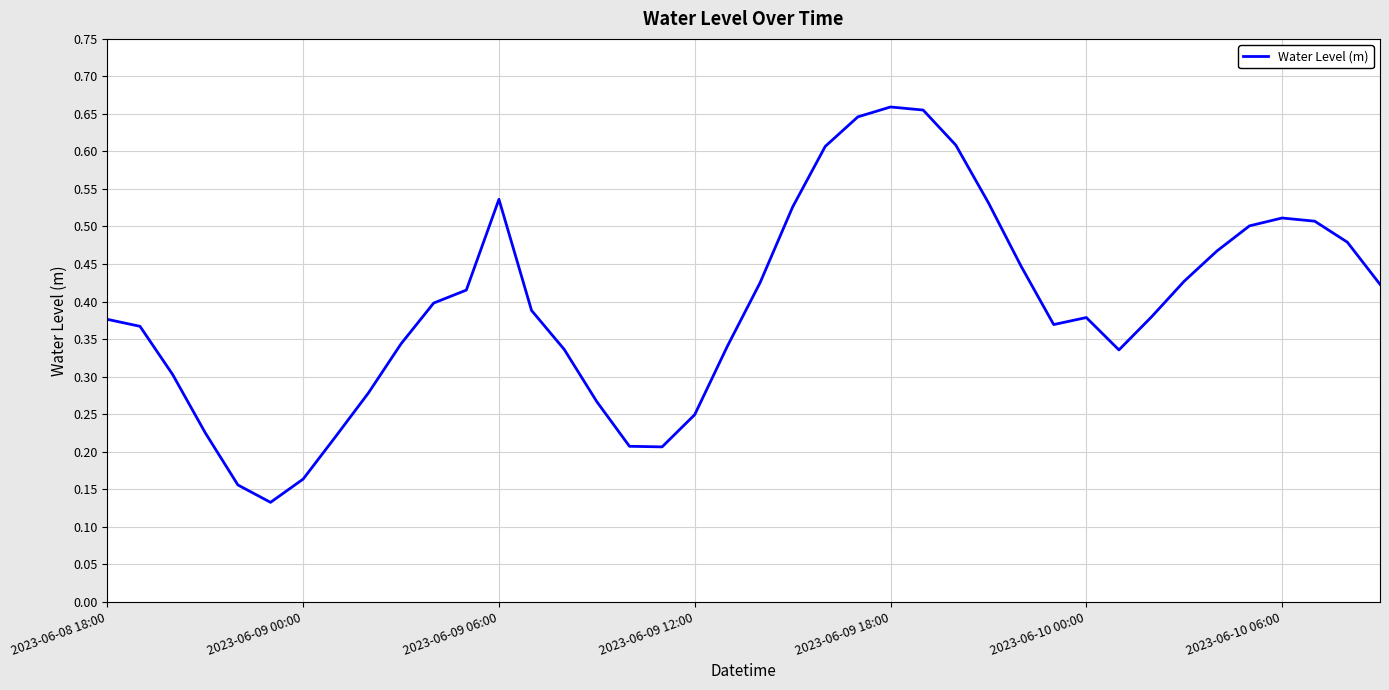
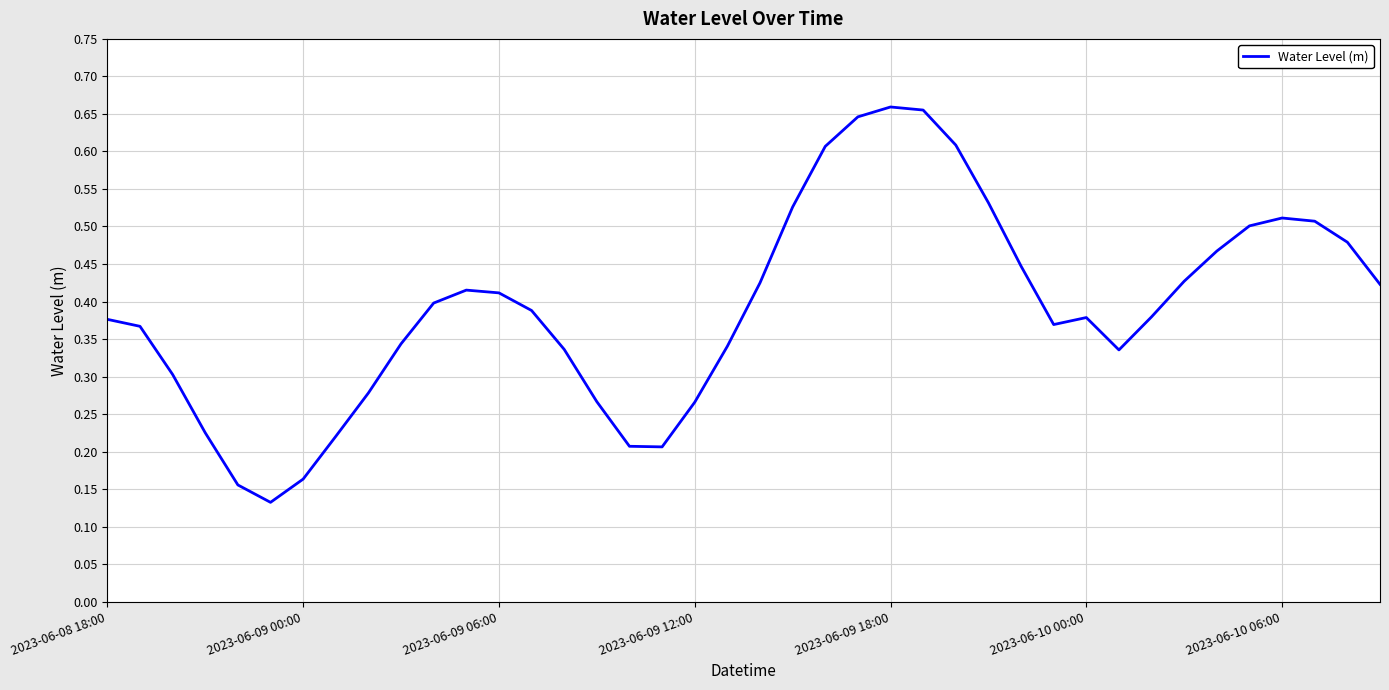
  {
    "2023-06-08 18:00": 0.38,
    "2023-06-09 00:00": 0.16,
-   "2023-06-09 06:00": 0.54,
-   "2023-06-09 12:00": 0.25,
+   "2023-06-09 06:00": 0.41,
+   "2023-06-09 12:00": 0.27,
    "2023-06-09 18:00": 0.66,
    "2023-06-10 00:00": 0.38,
    "2023-06-10 06:00": 0.51
  }
